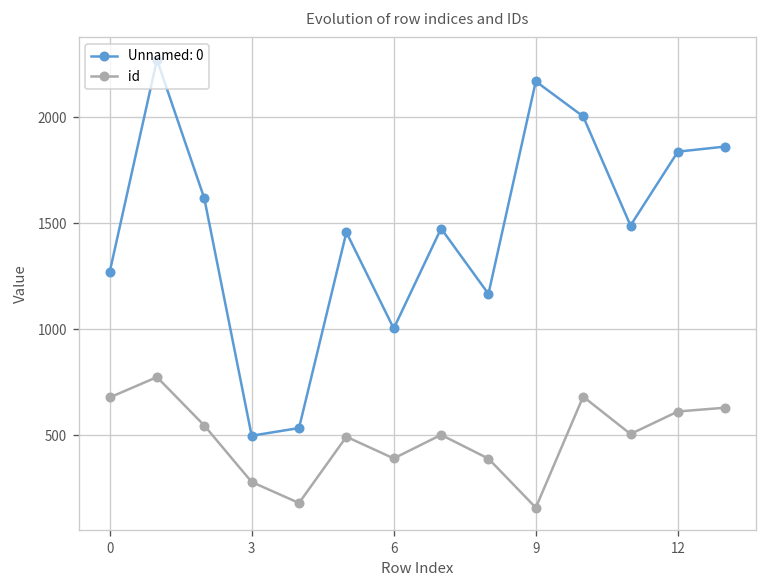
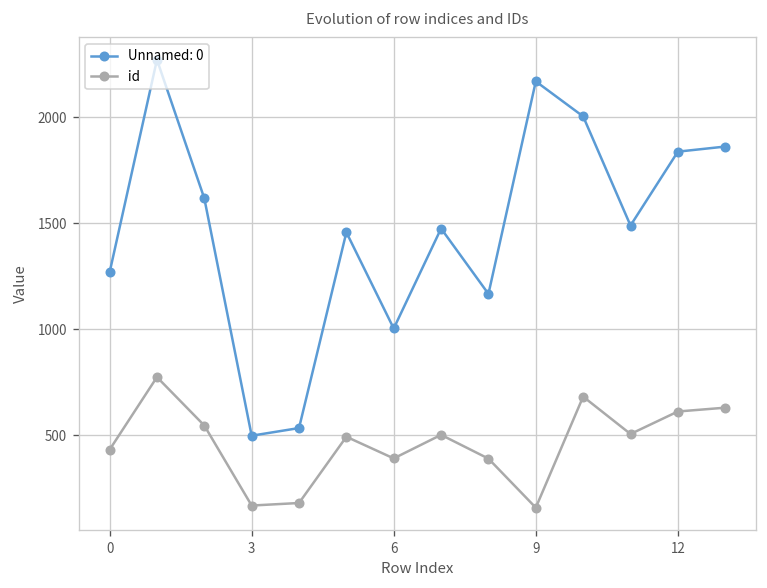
  {
    "Unnamed: 0": {
      "0": 1270,
      "3": 500,
      "6": 1000,
      "9": 2170,
      "12": 1840
    },
    "id": {
-     "0": 680,
-     "3": 280,
+     "0": 430,
+     "3": 170,
      "6": 390,
      "9": 160,
      "12": 610
    }
  }
